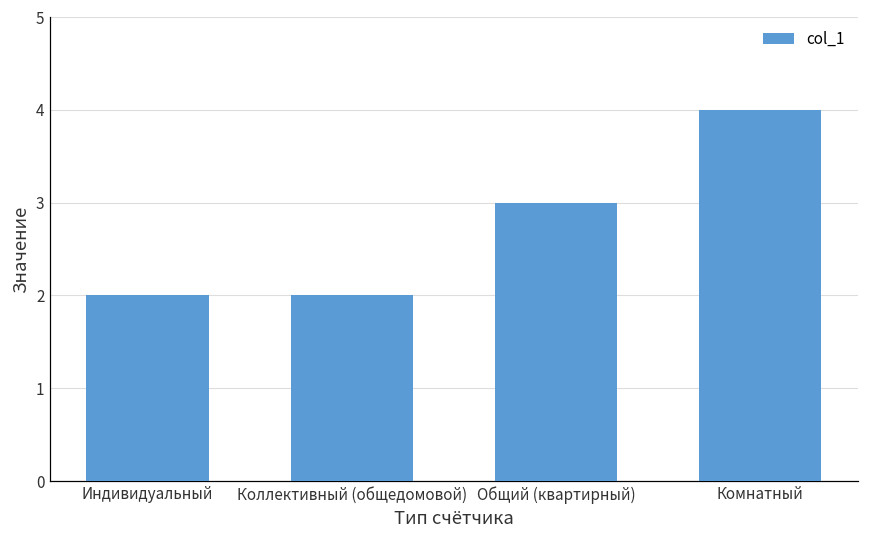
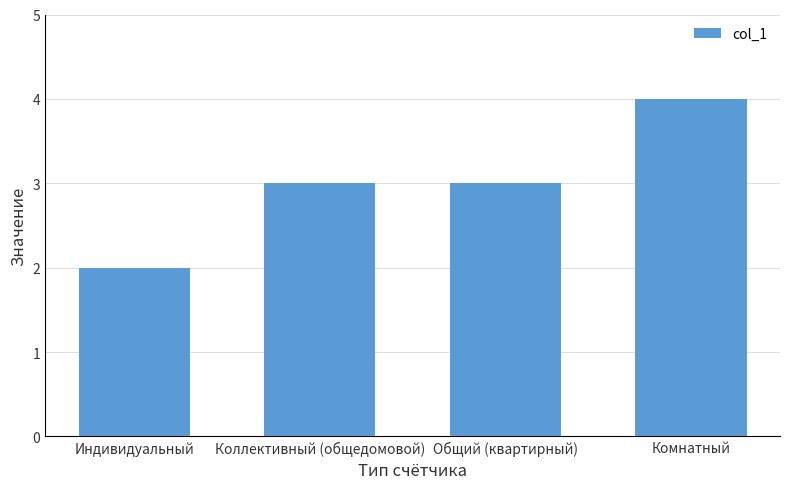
  {
    "Индивидуальный": 2,
-   "Коллективный (общедомовой)": 2,
+   "Коллективный (общедомовой)": 3,
    "Общий (квартирный)": 3,
    "Комнатный": 4
  }
